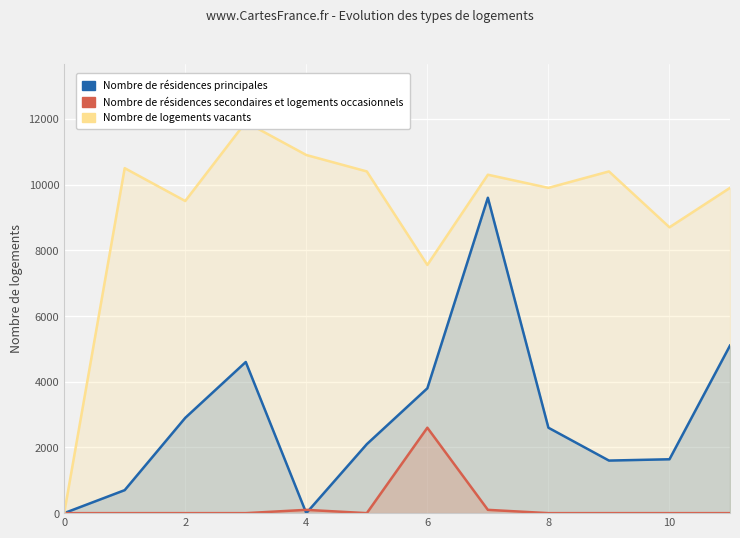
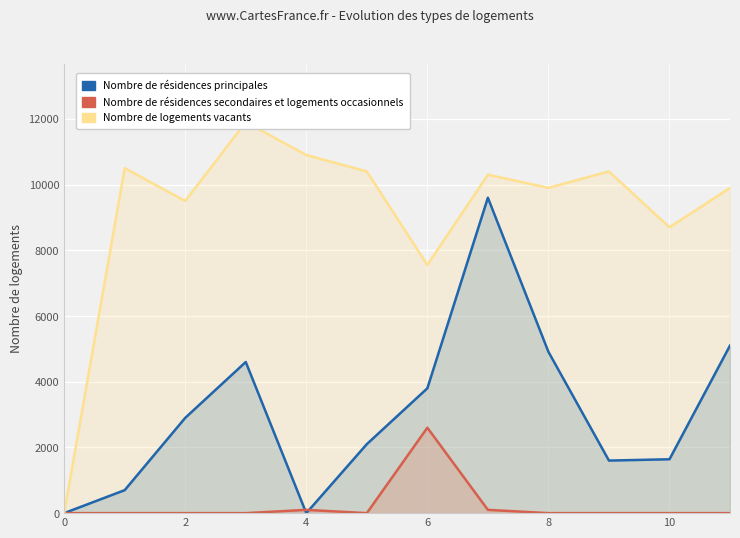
  {
    "Nombre de résidences principales": {
      "2": 2900,
      "4": 0,
      "6": 3800,
-     "8": 2600,
+     "8": 4900,
      "10": 1600
    },
    "Nombre de résidences secondaires et logements occasionnels": {
      "2": 0,
      "4": 100,
      "6": 2600,
      "8": 0,
      "10": 0
    },
    "Nombre de logements vacants": {
      "2": 9500,
      "4": 10900,
      "6": 7600,
      "8": 9900,
      "10": 8700
    }
  }
